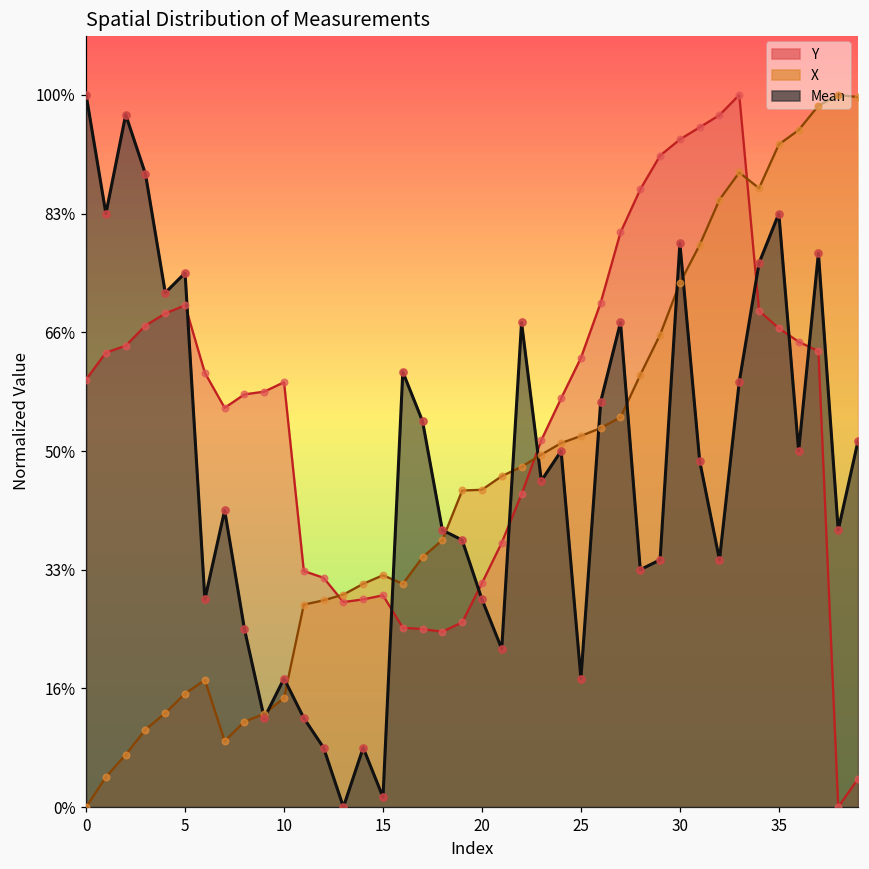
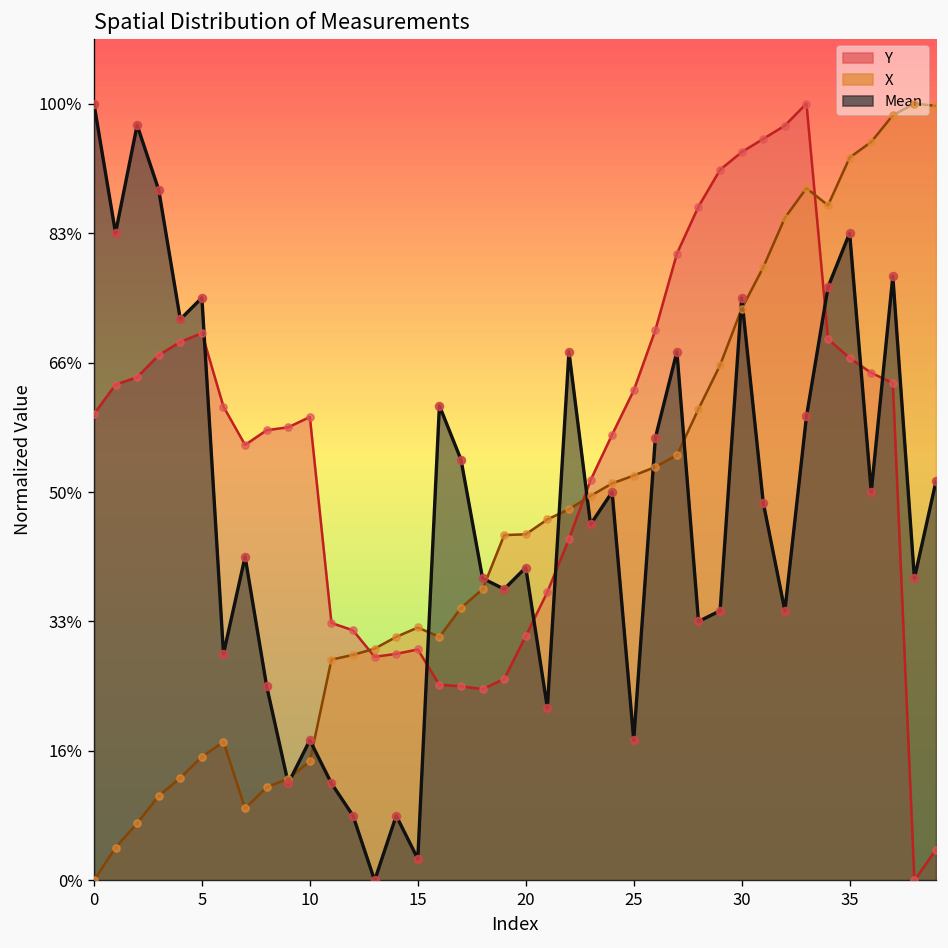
  {
    "Mean": {
      "0": "100%",
      "5": "75%",
      "10": "18%",
-     "15": "1%",
-     "20": "29%",
+     "15": "3%",
+     "20": "40%",
      "25": "18%",
-     "30": "79%",
+     "30": "75%",
      "35": "83%"
    }
  }
